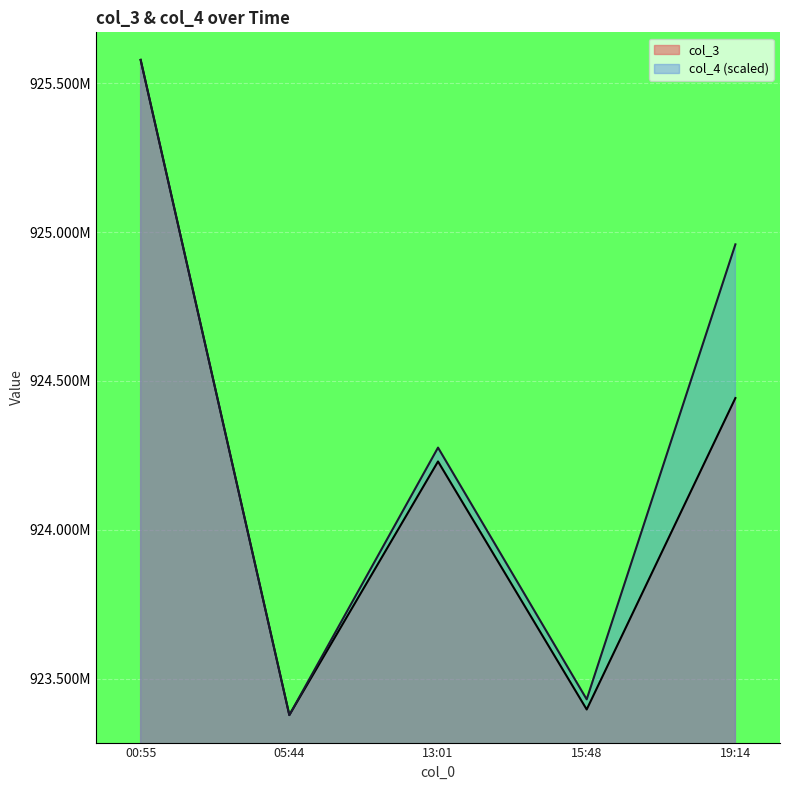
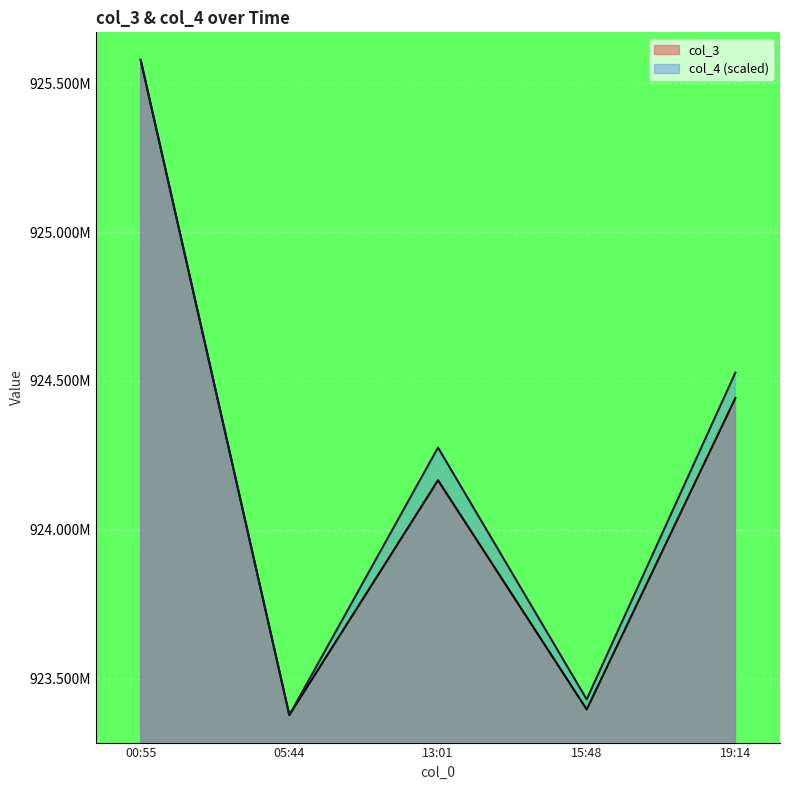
  {
    "col_3": {
-     "13:01": 924230000,
+     "13:01": 924170000,
      "15:48": 923400000,
      "19:14": 924440000
    },
    "col_4 (scaled)": {
      "13:01": 924280000,
      "15:48": 923430000,
-     "19:14": 924960000
+     "19:14": 924530000
    }
  }
